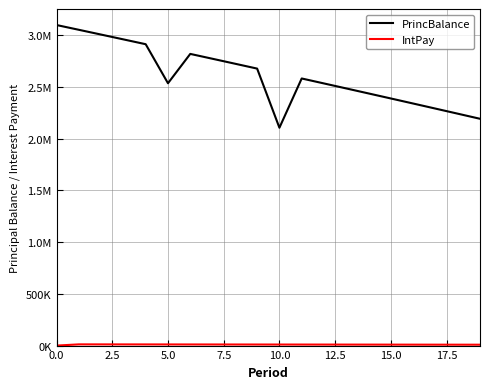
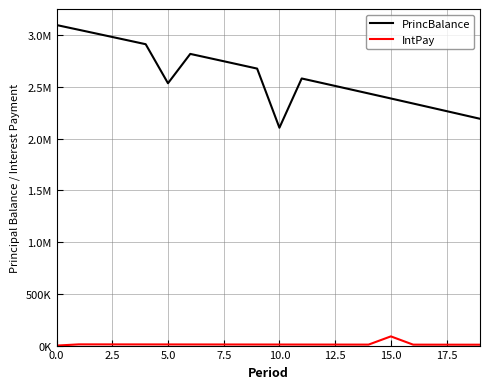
  {
    "PrincBalance": {
      "0.0": 3100000,
      "5.0": 2540000,
      "10.0": 2110000,
      "15.0": 2390000
    },
    "IntPay": {
      "0.0": 0,
      "5.0": 10000,
      "10.0": 10000,
-     "15.0": 10000
+     "15.0": 90000
    }
  }
